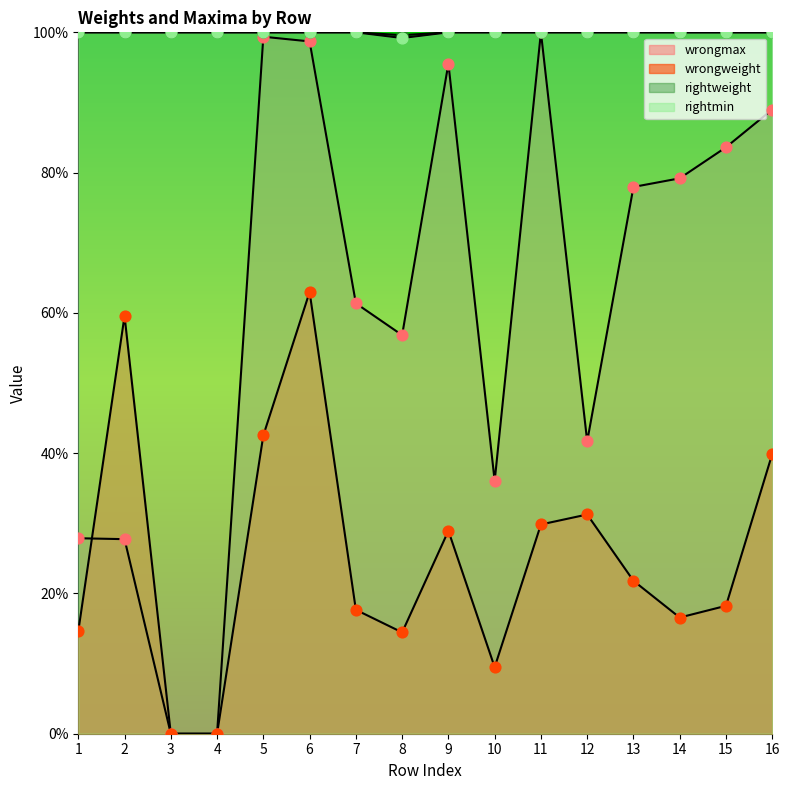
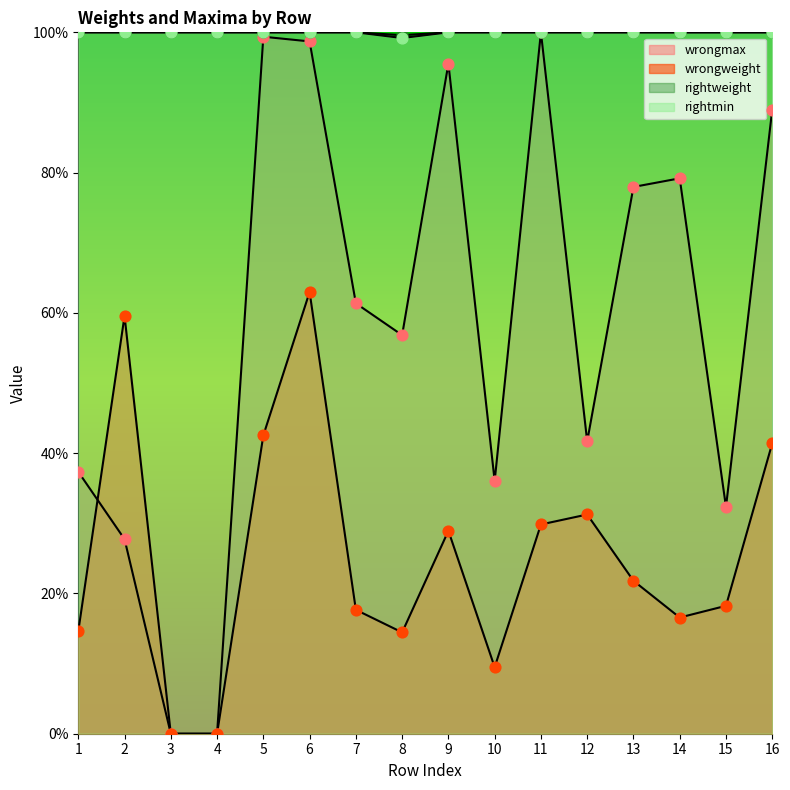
  {
    "wrongmax": {
-     "1": "28%",
+     "1": "37%",
      "2": "28%",
      "5": "99%",
      "6": "99%",
      "7": "61%",
      "8": "57%",
      "9": "96%",
      "10": "36%",
      "12": "42%",
      "13": "78%",
      "14": "79%",
-     "15": "84%",
+     "15": "32%",
      "16": "89%"
    },
    "wrongweight": {
      "1": "15%",
      "2": "60%",
      "5": "43%",
      "6": "63%",
      "7": "18%",
      "8": "14%",
      "9": "29%",
      "10": "9%",
      "11": "30%",
      "12": "31%",
      "13": "22%",
      "14": "17%",
      "15": "18%",
-     "16": "40%"
+     "16": "41%"
    },
    "rightweight": {
      "8": "100%"
    },
    "rightmin": {
      "8": "99%"
    }
  }
